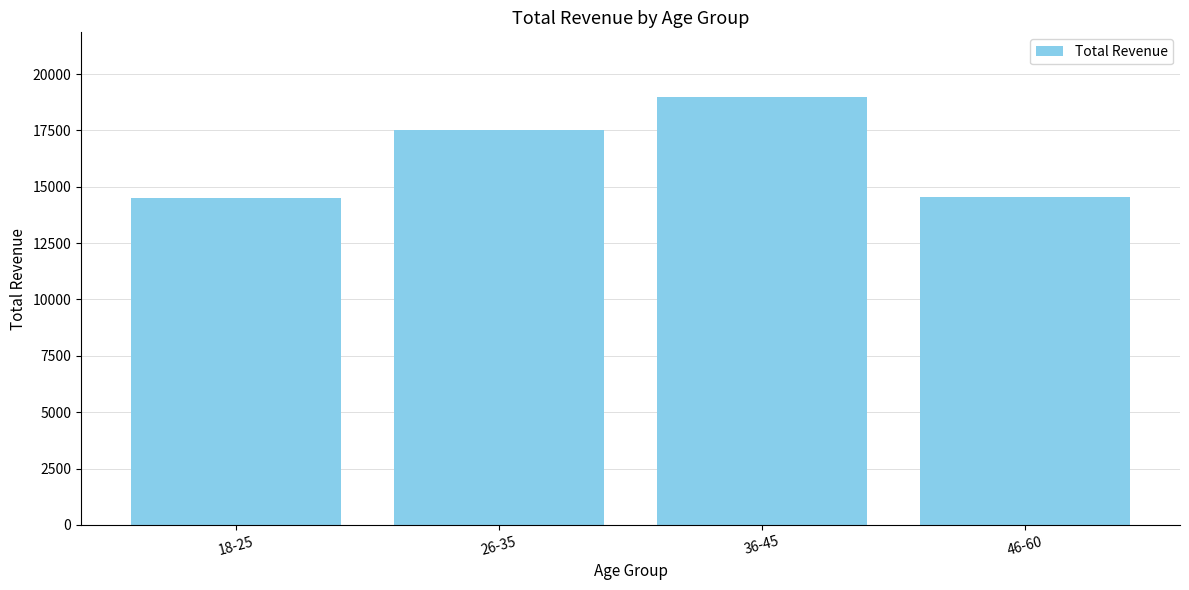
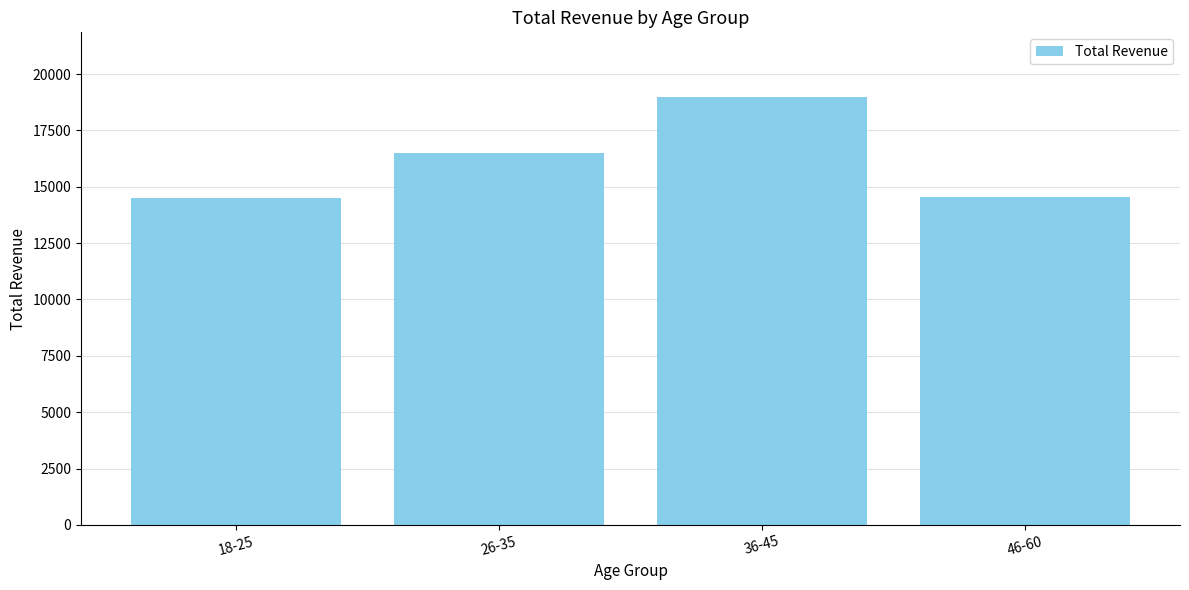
  {
    "18-25": 14500,
-   "26-35": 17500,
+   "26-35": 16500,
    "36-45": 19000,
    "46-60": 14500
  }
